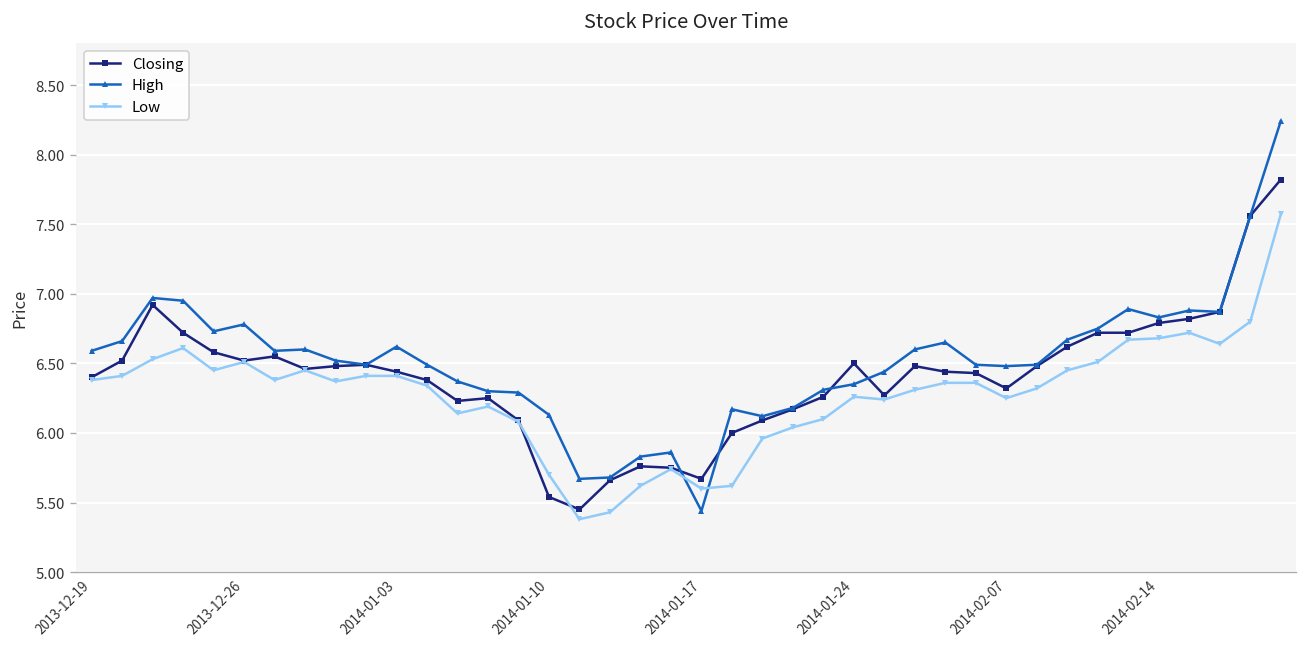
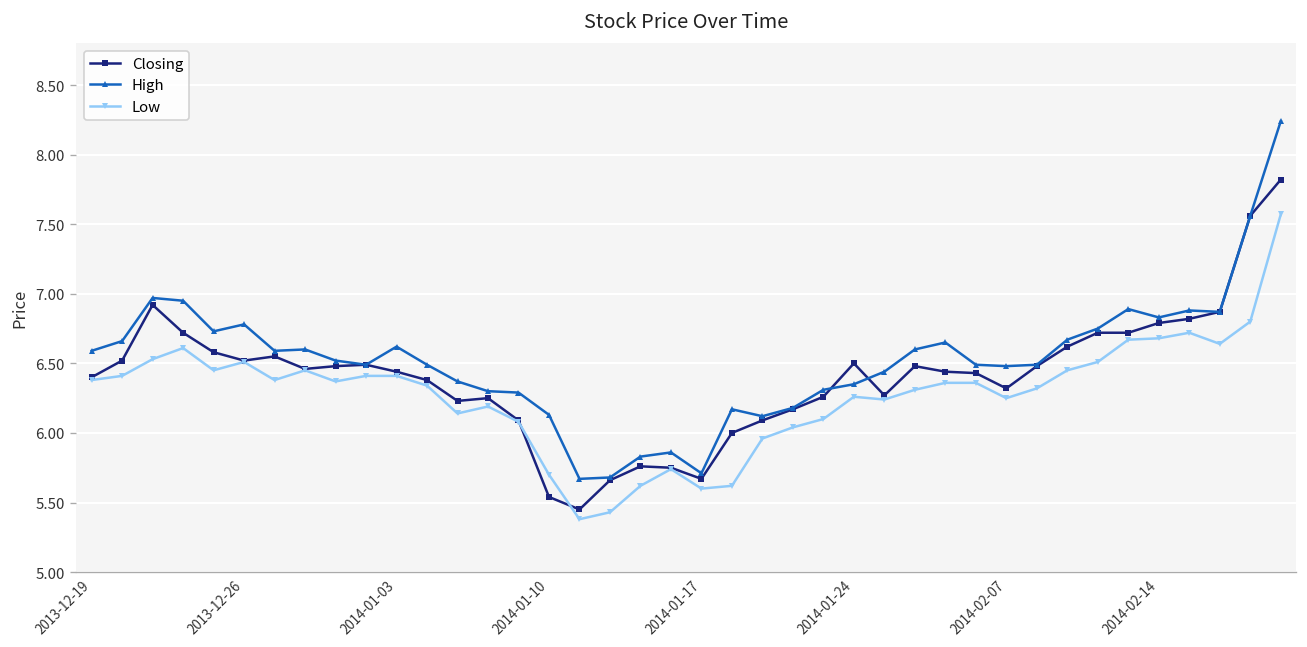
  {
    "Closing": {
      "2014-01-03": 6.44,
      "2014-01-10": 5.54,
      "2014-01-17": 5.67,
      "2014-01-24": 6.50,
      "2014-02-07": 6.32,
      "2014-02-14": 6.79
    },
    "High": {
      "2013-12-19": 6.59,
      "2013-12-26": 6.78,
      "2014-01-03": 6.62,
      "2014-01-10": 6.13,
-     "2014-01-17": 5.44,
+     "2014-01-17": 5.71,
      "2014-01-24": 6.35,
      "2014-02-07": 6.48,
      "2014-02-14": 6.83
    },
    "Low": {
      "2014-01-03": 6.41,
      "2014-01-10": 5.70,
      "2014-01-17": 5.60,
      "2014-01-24": 6.26,
      "2014-02-07": 6.25,
      "2014-02-14": 6.68
    }
  }
